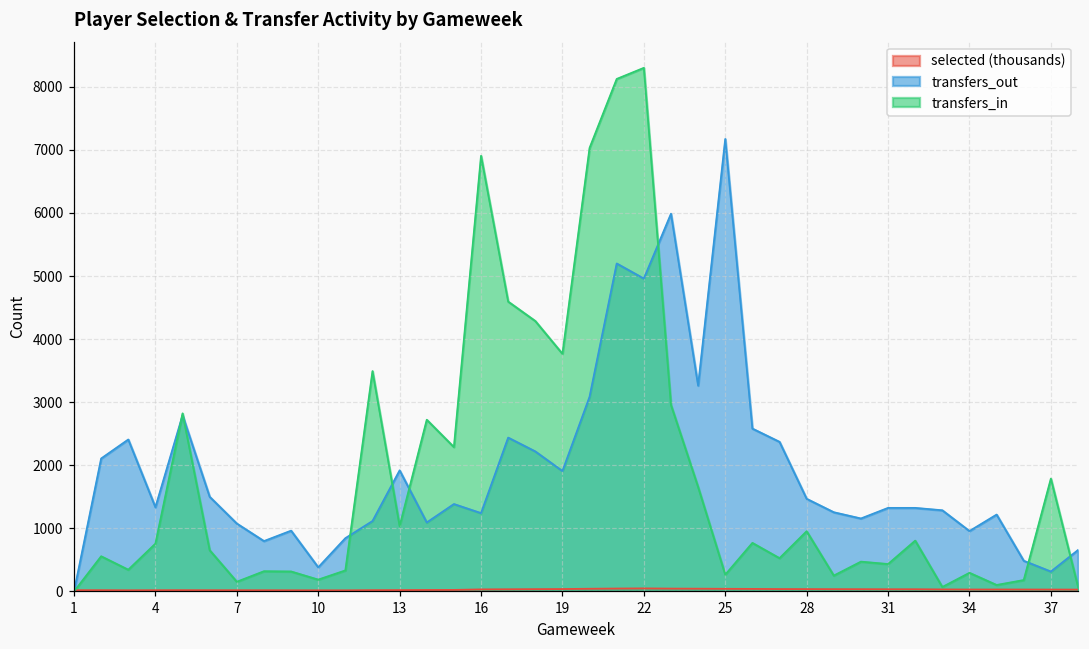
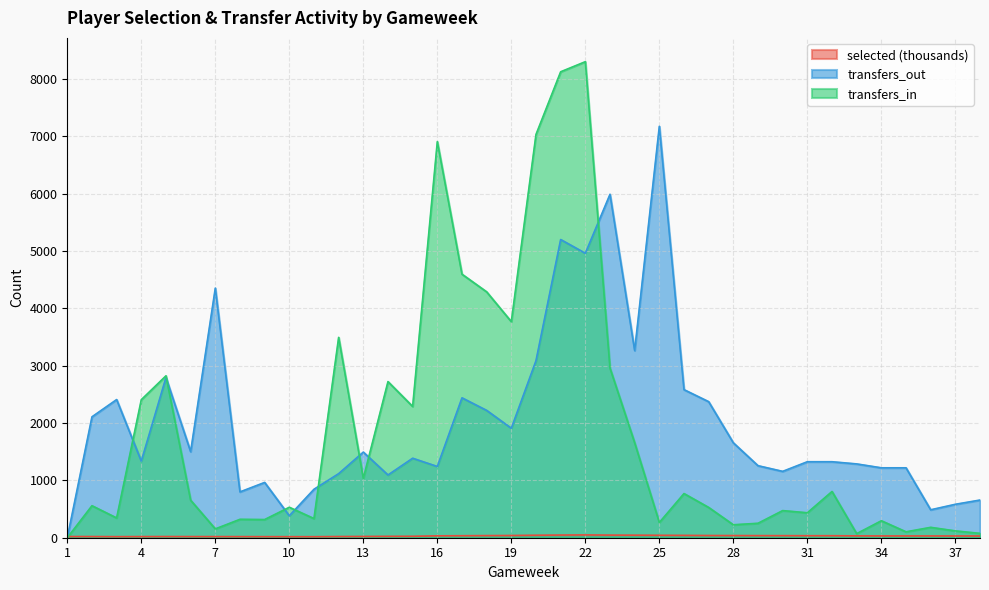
  {
    "selected (thousands)": {
      "4": 0,
      "7": 0,
      "10": 0,
      "13": 0,
      "16": 0,
      "19": 0,
      "22": 0,
      "25": 0,
      "28": 0,
      "31": 0,
      "34": 0,
      "37": 0
    },
    "transfers_out": {
      "4": 1300,
-     "7": 1100,
+     "7": 4400,
      "10": 400,
-     "13": 1900,
+     "13": 1500,
      "16": 1200,
      "19": 1900,
      "22": 5000,
      "25": 7200,
-     "28": 1500,
+     "28": 1700,
      "31": 1300,
-     "34": 1000,
-     "37": 300
+     "34": 1200,
+     "37": 600
    },
    "transfers_in": {
-     "4": 800,
+     "4": 2400,
      "7": 200,
-     "10": 200,
+     "10": 500,
      "13": 1000,
      "16": 6900,
      "19": 3800,
      "22": 8300,
      "25": 300,
-     "28": 1000,
+     "28": 200,
      "31": 400,
      "34": 300,
-     "37": 1800
+     "37": 100
    }
  }
